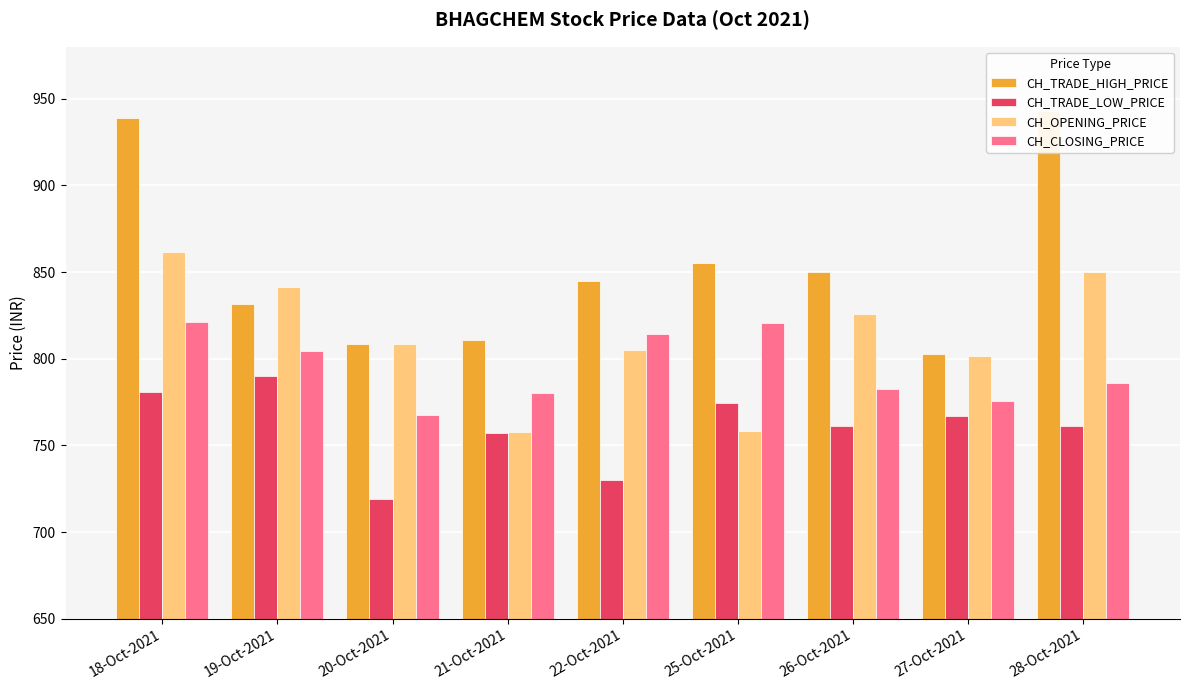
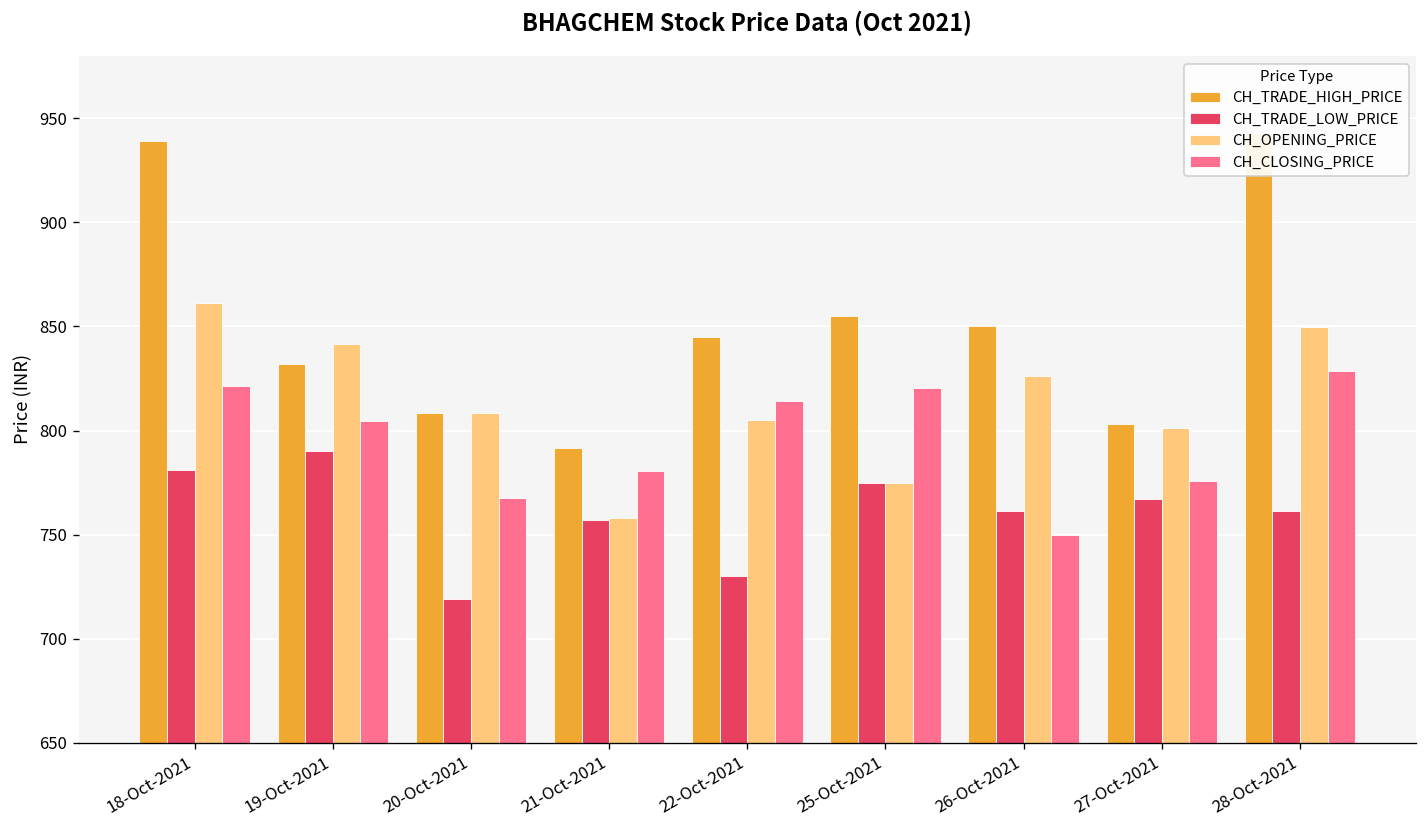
  {
    "CH_TRADE_HIGH_PRICE": {
      "18-Oct-2021": 939,
      "19-Oct-2021": 832,
      "20-Oct-2021": 809,
-     "21-Oct-2021": 811,
+     "21-Oct-2021": 792,
      "22-Oct-2021": 845,
      "25-Oct-2021": 855,
      "26-Oct-2021": 850,
      "27-Oct-2021": 803
    },
    "CH_TRADE_LOW_PRICE": {
      "18-Oct-2021": 781,
      "19-Oct-2021": 790,
      "20-Oct-2021": 719,
      "21-Oct-2021": 757,
      "22-Oct-2021": 730,
      "25-Oct-2021": 775,
      "26-Oct-2021": 761,
      "27-Oct-2021": 767,
      "28-Oct-2021": 761
    },
    "CH_OPENING_PRICE": {
      "18-Oct-2021": 861,
      "19-Oct-2021": 841,
      "20-Oct-2021": 809,
      "21-Oct-2021": 758,
      "22-Oct-2021": 805,
-     "25-Oct-2021": 759,
+     "25-Oct-2021": 775,
      "26-Oct-2021": 826,
      "27-Oct-2021": 801,
      "28-Oct-2021": 850
    },
    "CH_CLOSING_PRICE": {
      "18-Oct-2021": 821,
      "19-Oct-2021": 805,
      "20-Oct-2021": 767,
      "21-Oct-2021": 780,
      "22-Oct-2021": 814,
      "25-Oct-2021": 821,
-     "26-Oct-2021": 783,
+     "26-Oct-2021": 750,
      "27-Oct-2021": 776,
-     "28-Oct-2021": 786
+     "28-Oct-2021": 829
    }
  }
